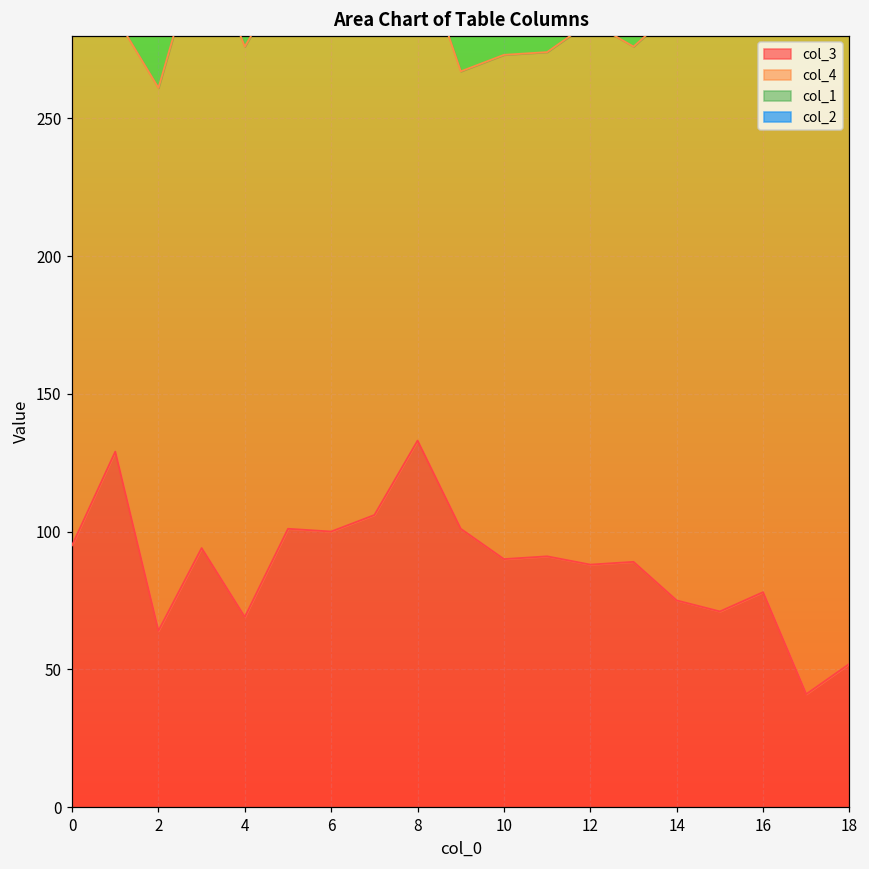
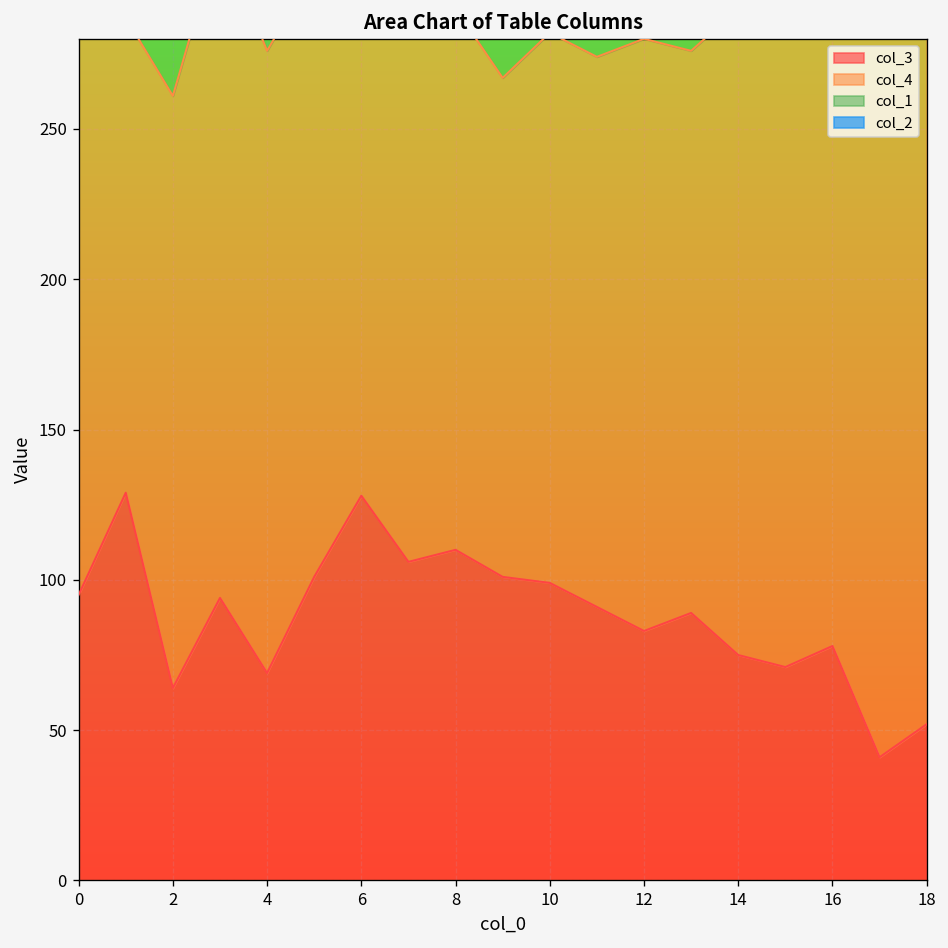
  {
    "col_3": {
      "0": 95,
      "2": 64,
      "4": 69,
-     "6": 100,
-     "8": 133,
-     "10": 90,
-     "12": 88,
+     "6": 128,
+     "8": 110,
+     "10": 99,
+     "12": 83,
      "14": 75,
      "16": 78,
      "18": 52
    },
    "col_4": {
      "2": 197,
      "4": 207
    }
  }
